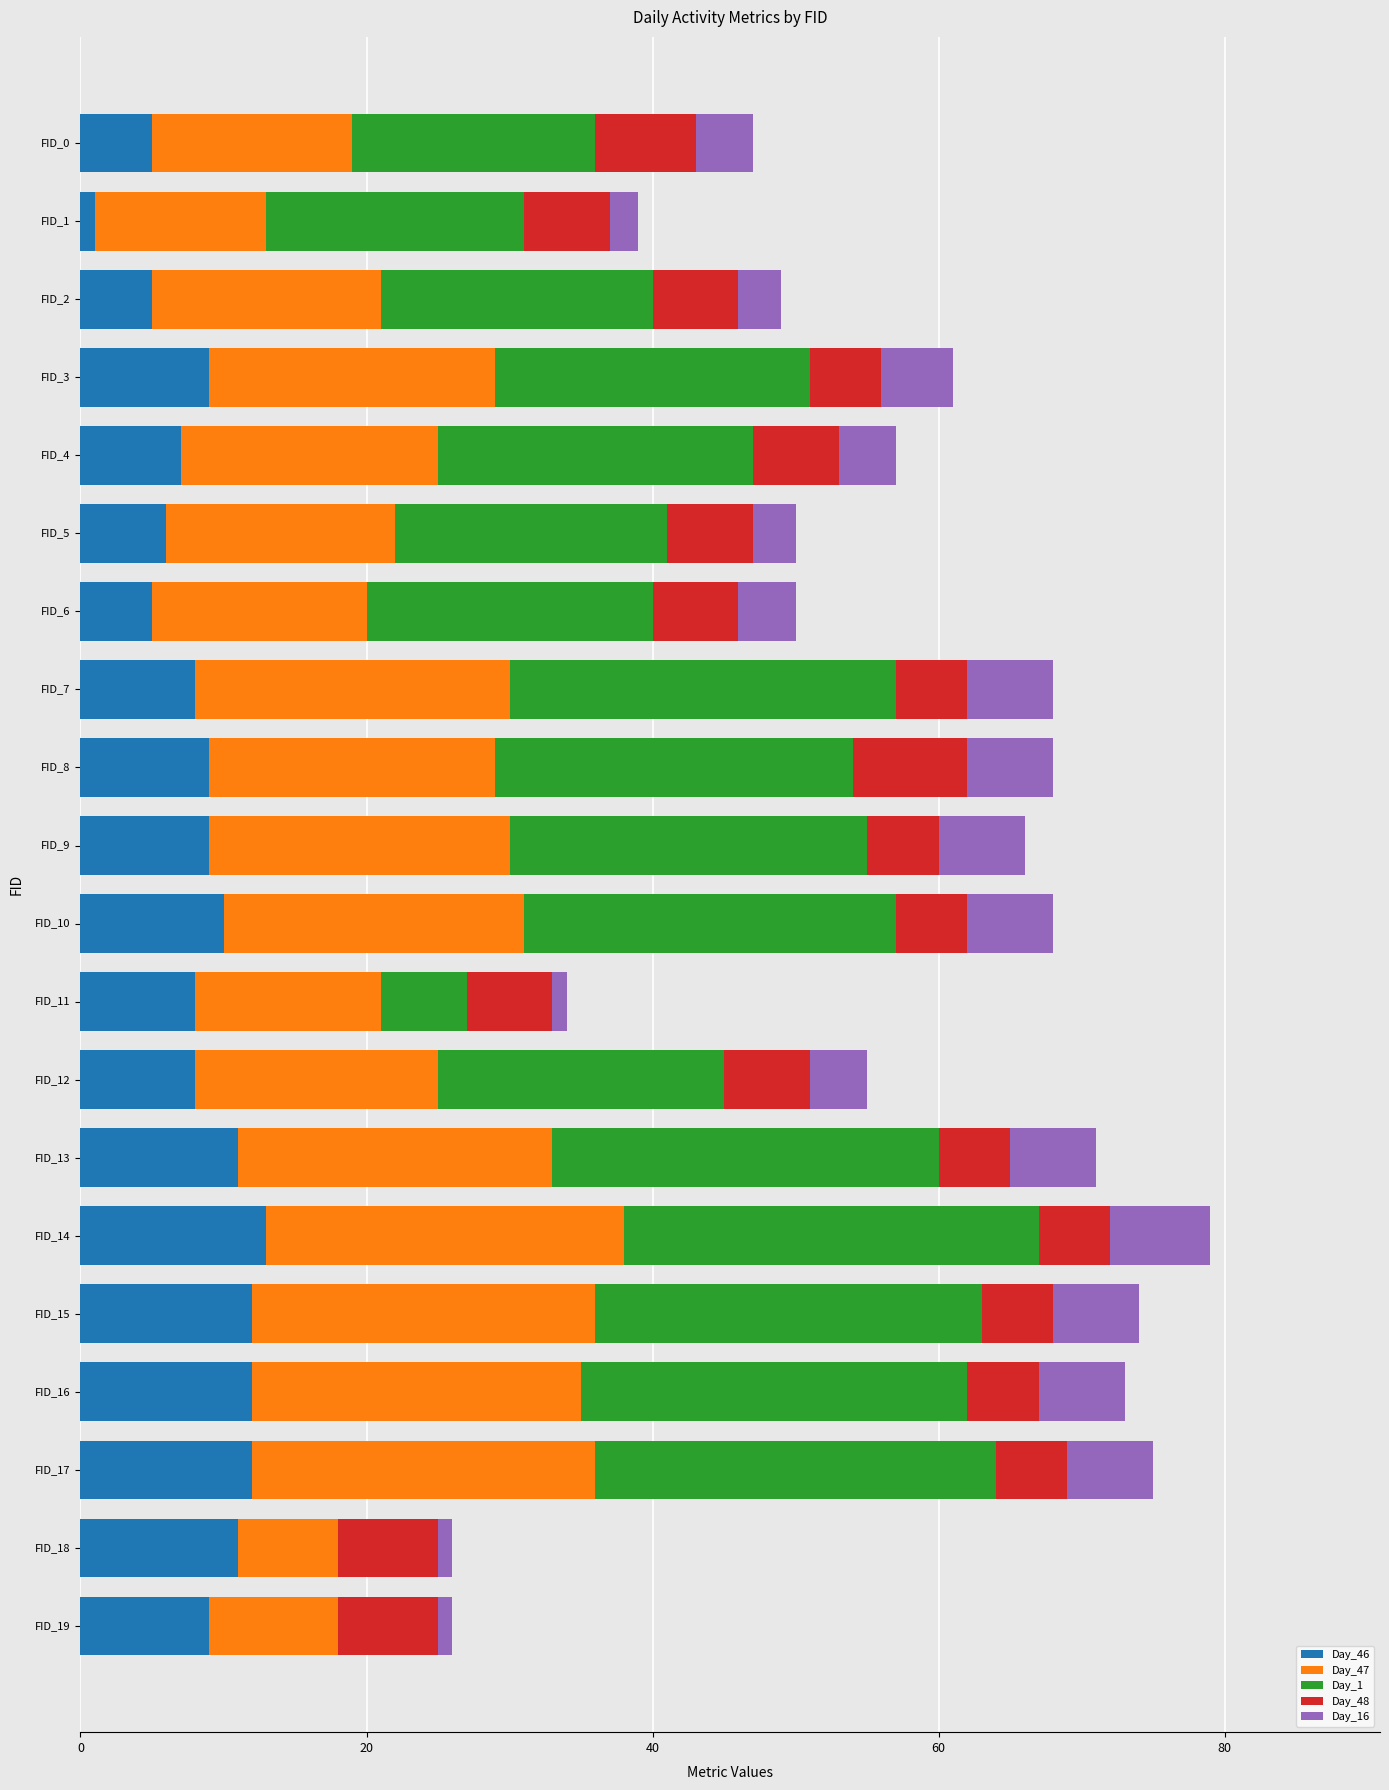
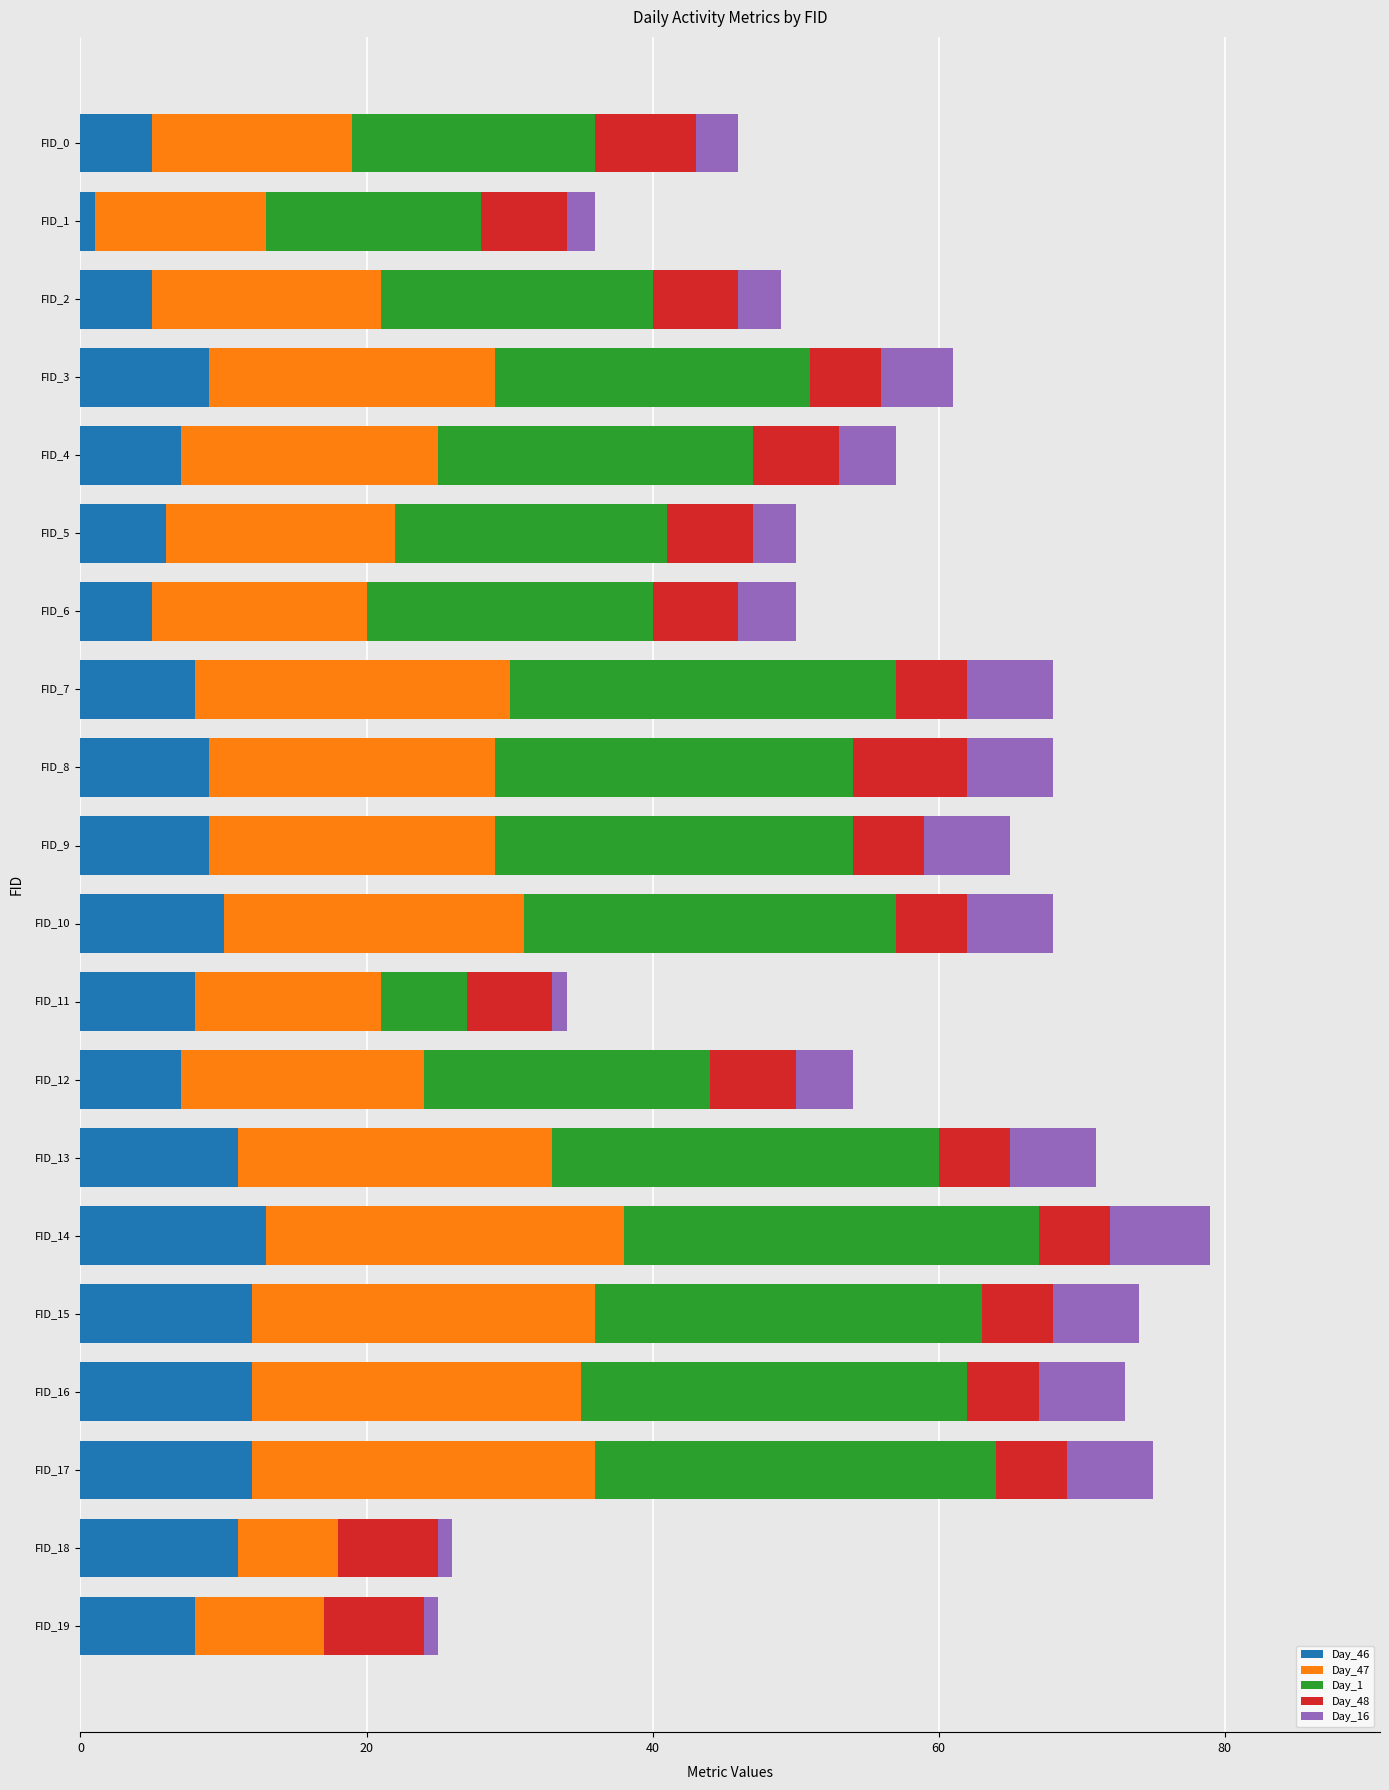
  {
    "Day_46": {
      "FID_0": 5,
      "FID_1": 1,
      "FID_2": 5,
      "FID_3": 9,
      "FID_4": 7,
      "FID_5": 6,
      "FID_6": 5,
      "FID_7": 8,
      "FID_8": 9,
      "FID_9": 9,
      "FID_10": 10,
      "FID_11": 8,
-     "FID_12": 8,
+     "FID_12": 7,
      "FID_13": 11,
      "FID_14": 13,
      "FID_15": 12,
      "FID_16": 12,
      "FID_17": 12,
      "FID_18": 11,
-     "FID_19": 9
+     "FID_19": 8
    },
    "Day_47": {
      "FID_0": 14,
      "FID_1": 12,
      "FID_2": 16,
      "FID_3": 20,
      "FID_4": 18,
      "FID_5": 16,
      "FID_6": 15,
      "FID_7": 22,
      "FID_8": 20,
-     "FID_9": 21,
+     "FID_9": 20,
      "FID_10": 21,
      "FID_11": 13,
      "FID_12": 17,
      "FID_13": 22,
      "FID_14": 25,
      "FID_15": 24,
      "FID_16": 23,
      "FID_17": 24,
      "FID_18": 7,
      "FID_19": 9
    },
    "Day_1": {
      "FID_0": 17,
-     "FID_1": 18,
+     "FID_1": 15,
      "FID_2": 19,
      "FID_3": 22,
      "FID_4": 22,
      "FID_5": 19,
      "FID_6": 20,
      "FID_7": 27,
      "FID_8": 25,
      "FID_9": 25,
      "FID_10": 26,
      "FID_11": 6,
      "FID_12": 20,
      "FID_13": 27,
      "FID_14": 29,
      "FID_15": 27,
      "FID_16": 27,
      "FID_17": 28,
      "FID_18": 0,
      "FID_19": 0
    },
    "Day_48": {
      "FID_0": 7,
      "FID_1": 6,
      "FID_2": 6,
      "FID_3": 5,
      "FID_4": 6,
      "FID_5": 6,
      "FID_6": 6,
      "FID_7": 5,
      "FID_8": 8,
      "FID_9": 5,
      "FID_10": 5,
      "FID_11": 6,
      "FID_12": 6,
      "FID_13": 5,
      "FID_14": 5,
      "FID_15": 5,
      "FID_16": 5,
      "FID_17": 5,
      "FID_18": 7,
      "FID_19": 7
    },
    "Day_16": {
-     "FID_0": 4,
+     "FID_0": 3,
      "FID_1": 2,
      "FID_2": 3,
      "FID_3": 5,
      "FID_4": 4,
      "FID_5": 3,
      "FID_6": 4,
      "FID_7": 6,
      "FID_8": 6,
      "FID_9": 6,
      "FID_10": 6,
      "FID_11": 1,
      "FID_12": 4,
      "FID_13": 6,
      "FID_14": 7,
      "FID_15": 6,
      "FID_16": 6,
      "FID_17": 6,
      "FID_18": 1,
      "FID_19": 1
    }
  }
